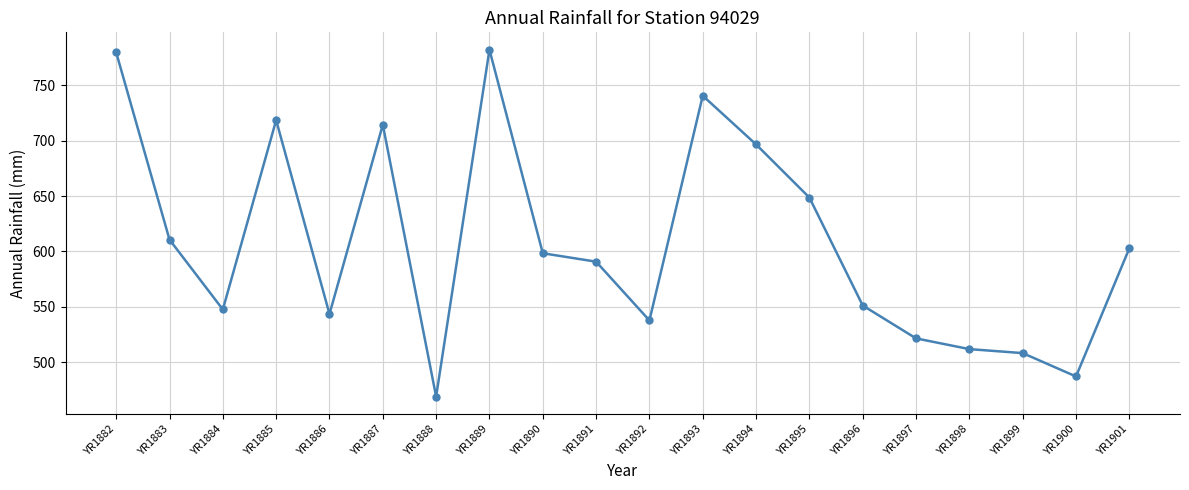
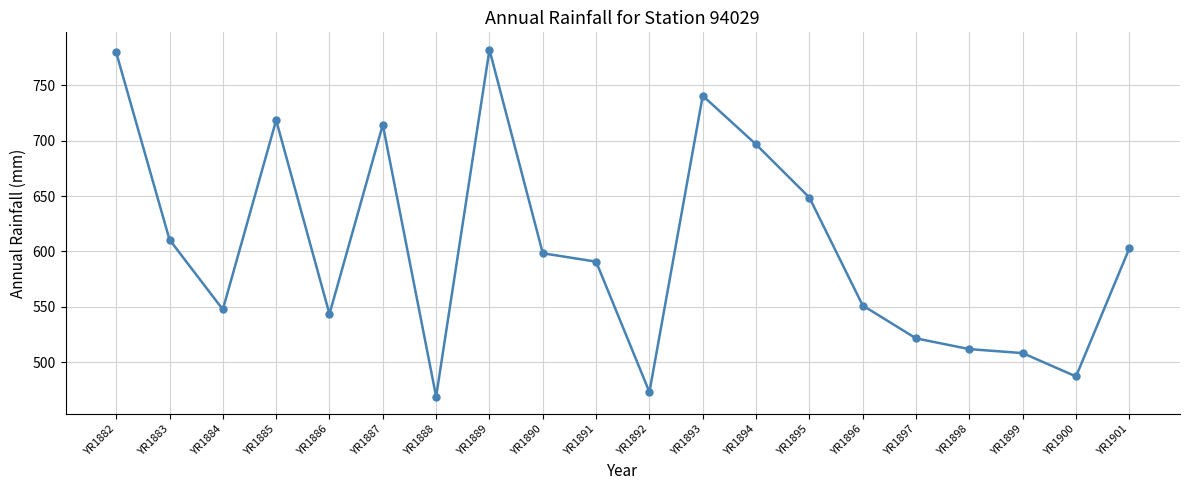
  {
    "YR1882": 780,
    "YR1883": 611,
    "YR1884": 548,
    "YR1885": 719,
    "YR1886": 543,
    "YR1887": 714,
    "YR1888": 469,
    "YR1889": 782,
    "YR1890": 598,
    "YR1891": 591,
-   "YR1892": 538,
+   "YR1892": 473,
    "YR1893": 741,
    "YR1894": 697,
    "YR1895": 649,
    "YR1896": 551,
    "YR1897": 521,
    "YR1898": 512,
    "YR1899": 508,
    "YR1900": 487,
    "YR1901": 603
  }
